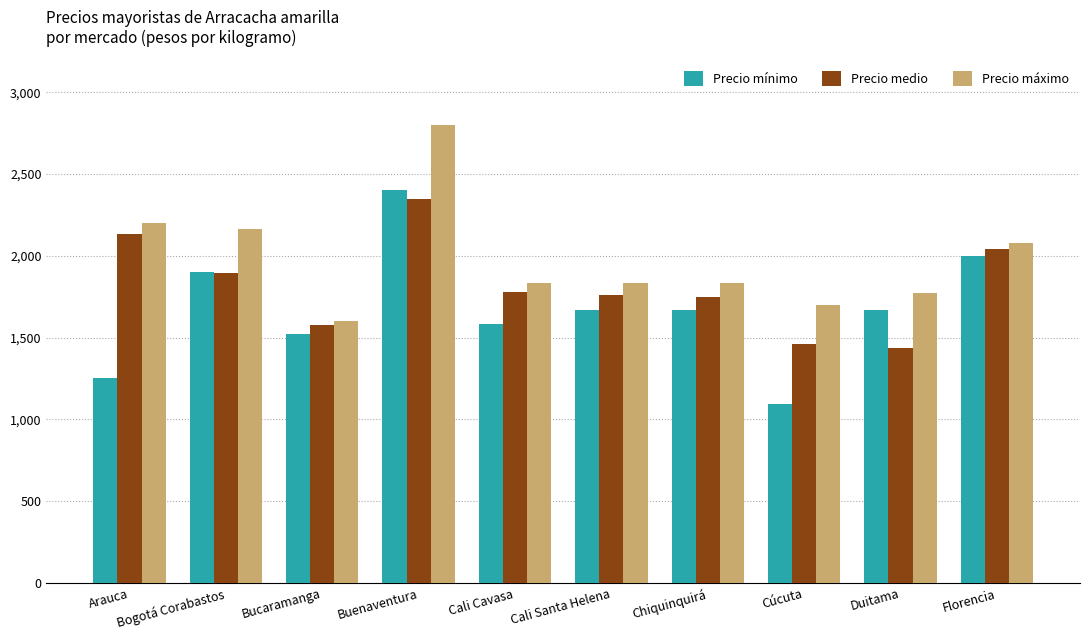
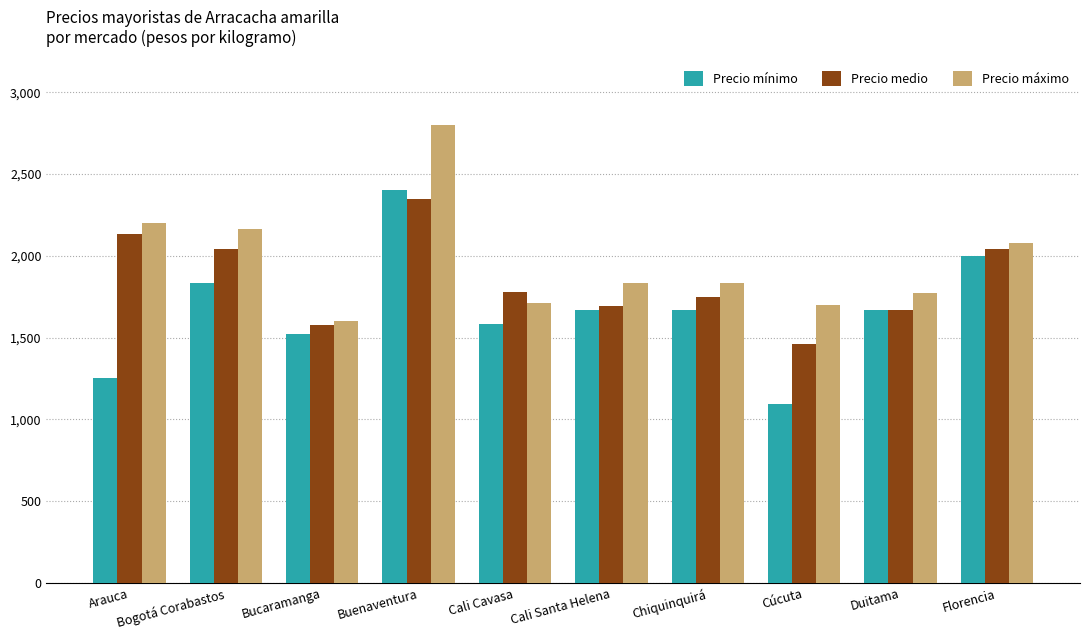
  {
    "Precio mínimo": {
      "Arauca": "1,260",
-     "Bogotá Corabastos": "1,900",
+     "Bogotá Corabastos": "1,830",
      "Bucaramanga": "1,520",
      "Buenaventura": "2,400",
      "Cali Cavasa": "1,580",
      "Cali Santa Helena": "1,670",
      "Chiquinquirá": "1,670",
      "Cúcuta": "1,100",
      "Duitama": "1,670",
      "Florencia": "2,000"
    },
    "Precio medio": {
      "Arauca": "2,130",
-     "Bogotá Corabastos": "1,900",
+     "Bogotá Corabastos": "2,040",
      "Bucaramanga": "1,580",
      "Buenaventura": "2,350",
      "Cali Cavasa": "1,780",
-     "Cali Santa Helena": "1,760",
+     "Cali Santa Helena": "1,690",
      "Chiquinquirá": "1,750",
      "Cúcuta": "1,460",
-     "Duitama": "1,440",
+     "Duitama": "1,670",
      "Florencia": "2,040"
    },
    "Precio máximo": {
      "Arauca": "2,200",
      "Bogotá Corabastos": "2,170",
      "Bucaramanga": "1,600",
      "Buenaventura": "2,800",
-     "Cali Cavasa": "1,830",
+     "Cali Cavasa": "1,710",
      "Cali Santa Helena": "1,830",
      "Chiquinquirá": "1,830",
      "Cúcuta": "1,700",
      "Duitama": "1,780",
      "Florencia": "2,080"
    }
  }
